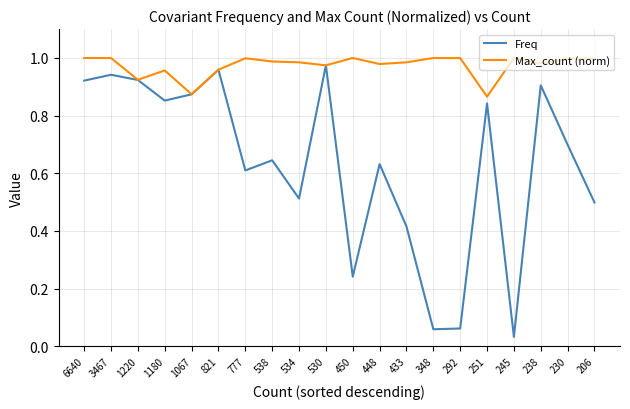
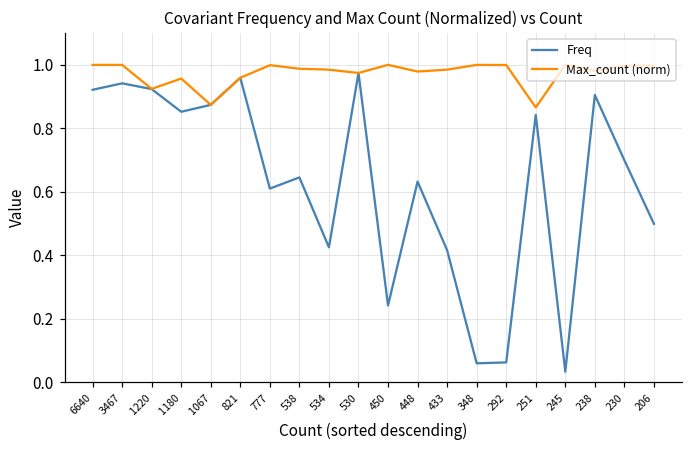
  {
    "Freq": {
      "6640": 0.92,
      "3467": 0.94,
      "1180": 0.85,
      "777": 0.61,
      "538": 0.65,
-     "534": 0.51,
+     "534": 0.42,
      "450": 0.24,
      "448": 0.63,
      "433": 0.42,
      "348": 0.06,
      "292": 0.06,
      "251": 0.84,
      "245": 0.03,
      "238": 0.90,
      "230": 0.70,
      "206": 0.50
    },
    "Max_count (norm)": {
      "6640": 1.00,
      "3467": 1.00,
      "1180": 0.96,
      "777": 1.00,
      "538": 0.99,
      "534": 0.98,
      "450": 1.00,
      "448": 0.98,
      "433": 0.98,
      "348": 1.00,
      "292": 1.00,
      "251": 0.87
    }
  }
